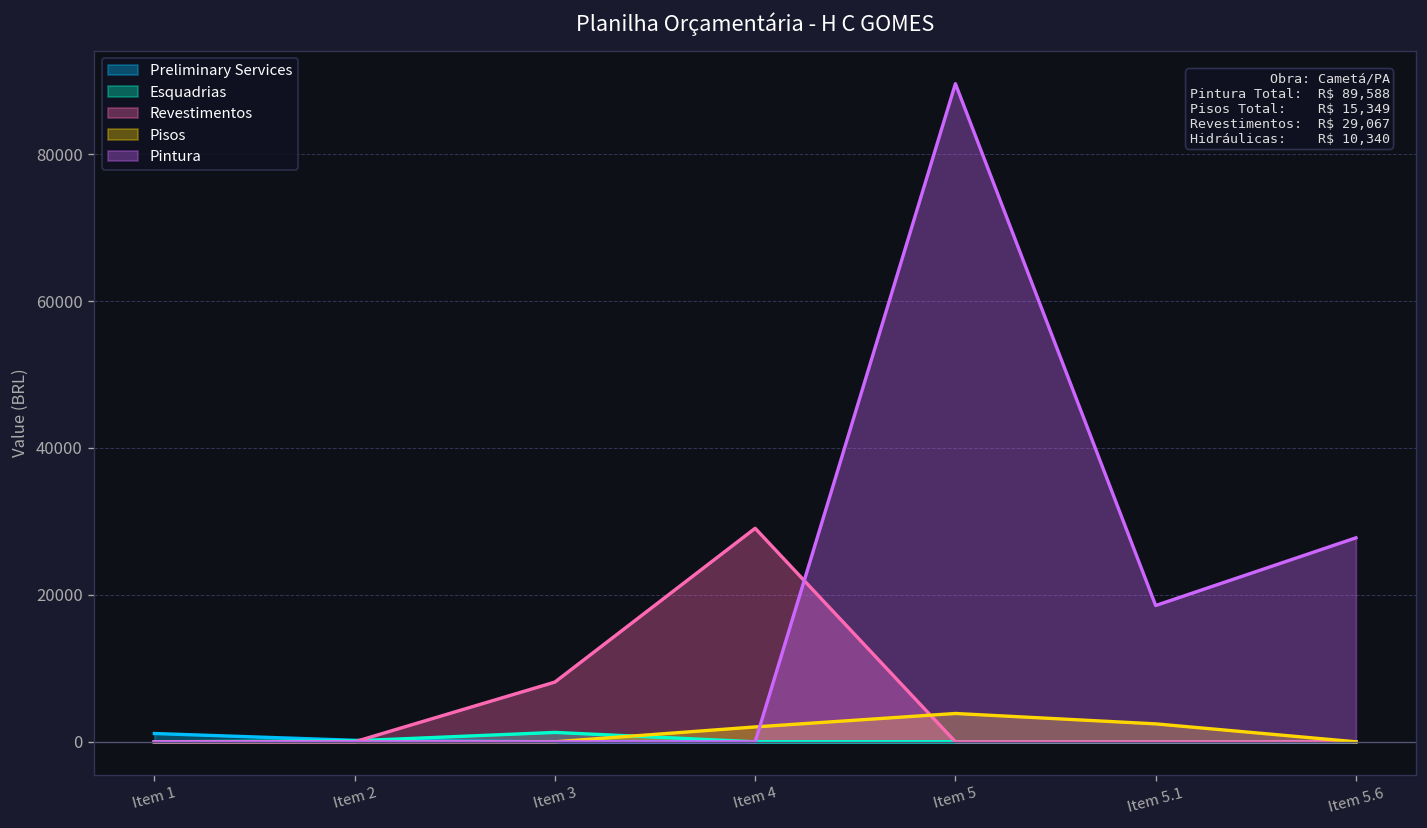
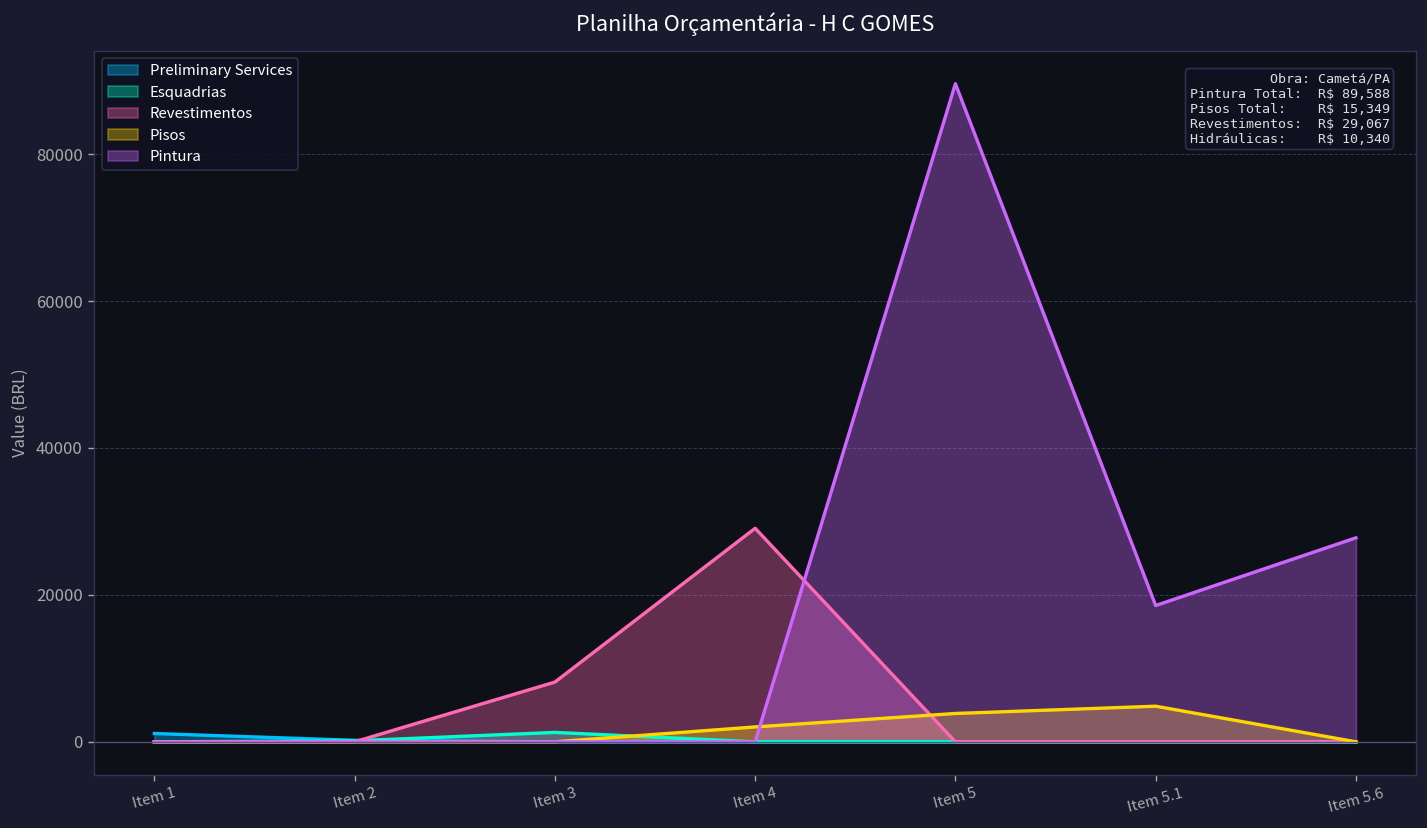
  {
    "Pisos": {
      "Item 4": 2000,
      "Item 5": 4000,
-     "Item 5.1": 2000
+     "Item 5.1": 5000
    }
  }
